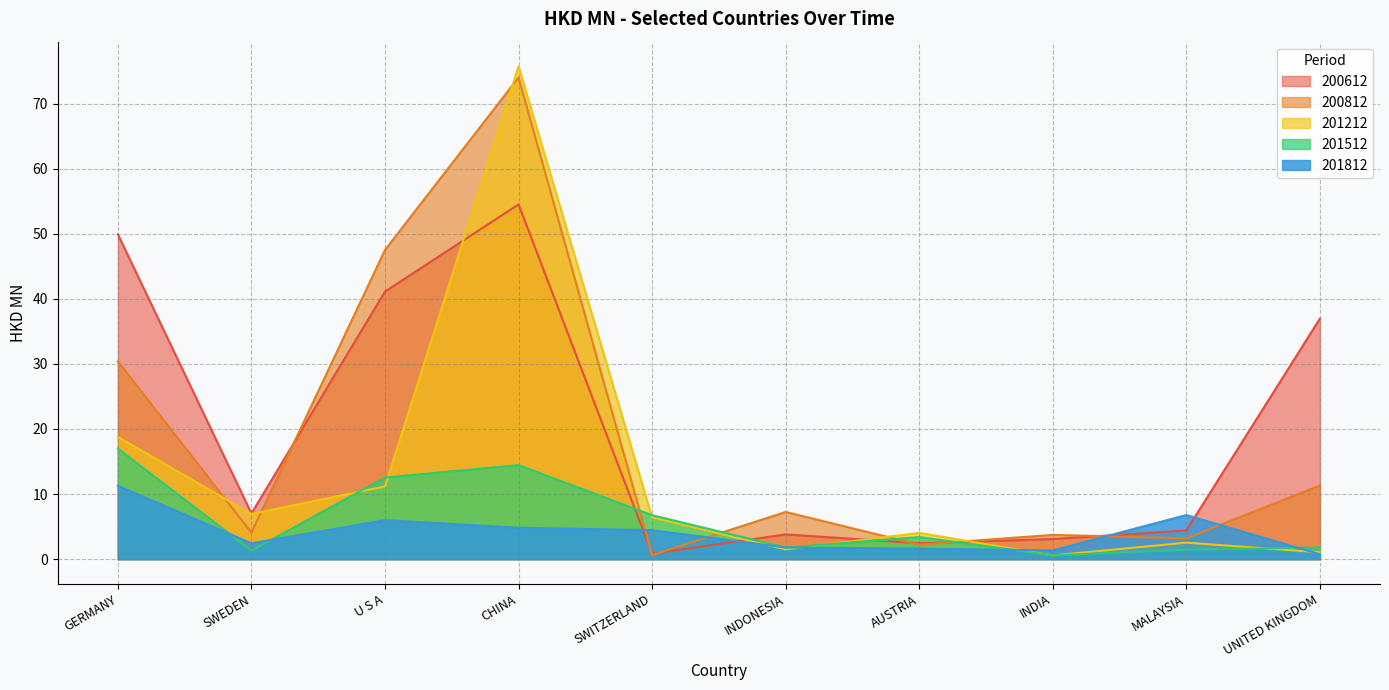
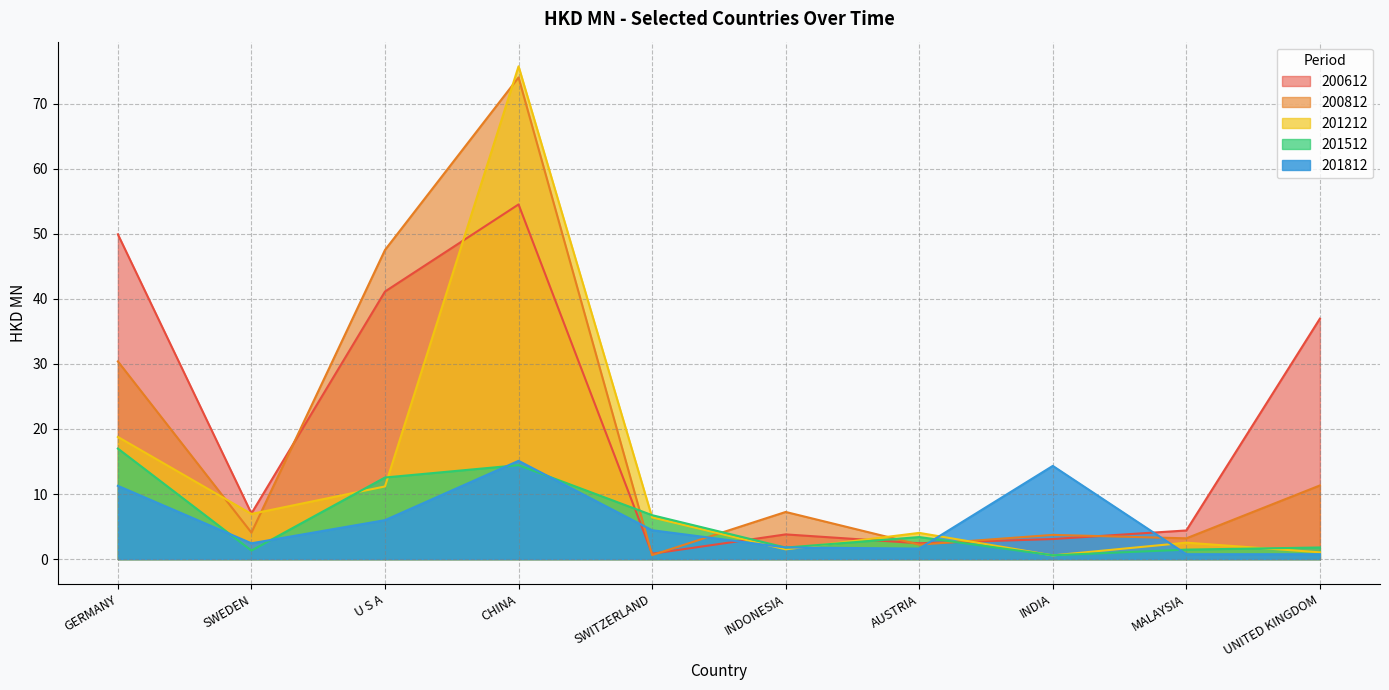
  {
    "201212": {
      "GERMANY": 19,
      "U S A": 11,
      "CHINA": 76,
      "AUSTRIA": 4,
      "MALAYSIA": 3
    },
    "201512": {
      "GERMANY": 17,
      "SWEDEN": 1,
      "U S A": 13,
      "CHINA": 14,
      "AUSTRIA": 3,
      "MALAYSIA": 1,
      "UNITED KINGDOM": 2
    },
    "201812": {
      "GERMANY": 11,
      "SWEDEN": 2,
      "U S A": 6,
-     "CHINA": 5,
+     "CHINA": 15,
      "SWITZERLAND": 4,
      "AUSTRIA": 2,
-     "INDIA": 1,
-     "MALAYSIA": 7
+     "INDIA": 14,
+     "MALAYSIA": 1
    }
  }
